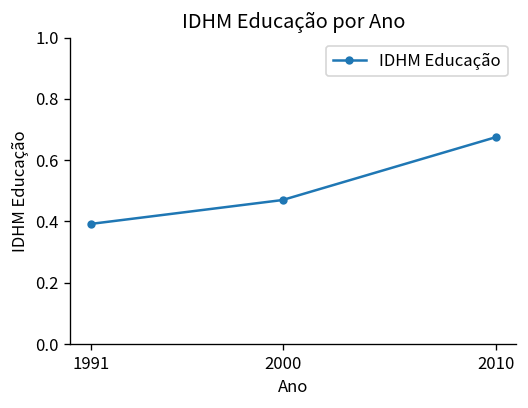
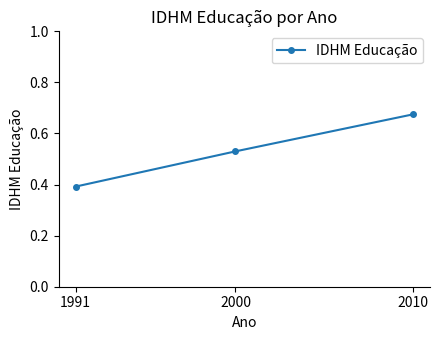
  {
    "1991": 0.39,
-   "2000": 0.47,
+   "2000": 0.53,
    "2010": 0.68
  }
